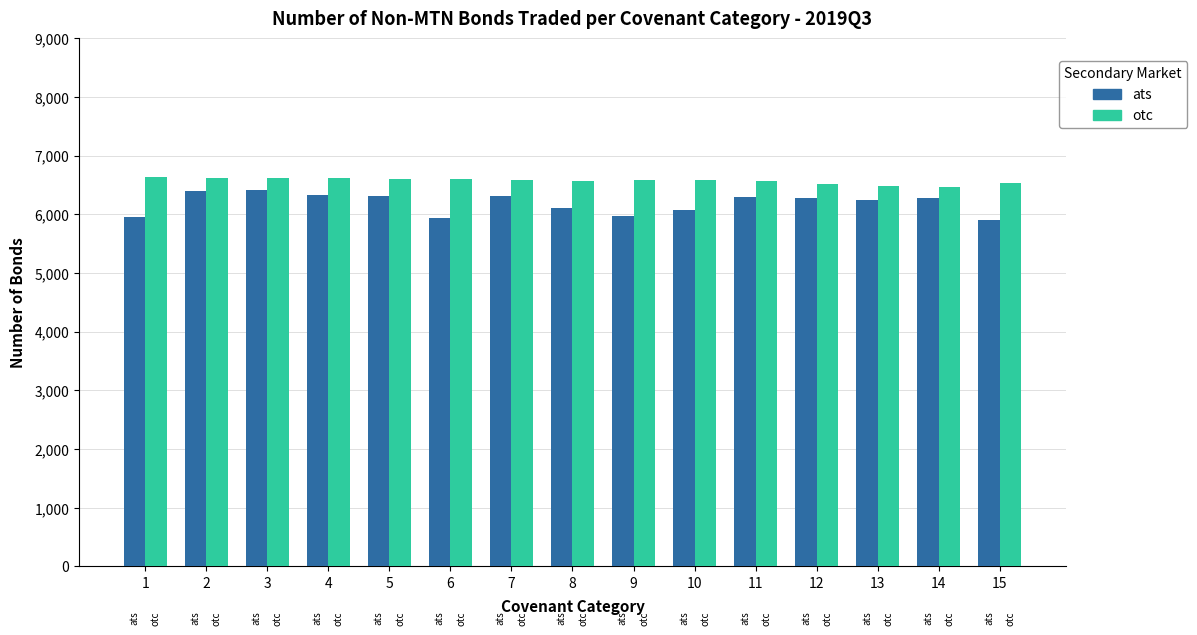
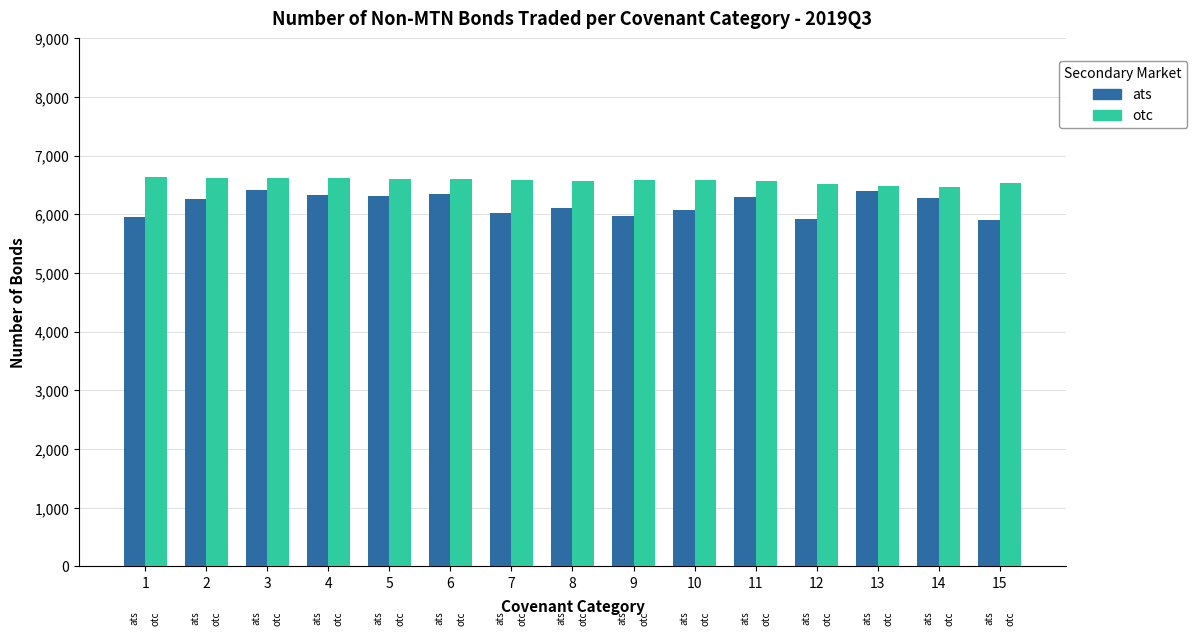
  {
    "ats": {
      "1": "6,000",
-     "2": "6,400",
+     "2": "6,300",
      "3": "6,400",
      "4": "6,300",
      "5": "6,300",
-     "6": "5,900",
-     "7": "6,300",
+     "6": "6,300",
+     "7": "6,000",
      "8": "6,100",
      "9": "6,000",
      "10": "6,100",
      "11": "6,300",
-     "12": "6,300",
-     "13": "6,200",
+     "12": "5,900",
+     "13": "6,400",
      "14": "6,300",
      "15": "5,900"
    },
    "otc": {
      "1": "6,600",
      "2": "6,600",
      "3": "6,600",
      "4": "6,600",
      "5": "6,600",
      "6": "6,600",
      "7": "6,600",
      "8": "6,600",
      "9": "6,600",
      "10": "6,600",
      "11": "6,600",
      "12": "6,500",
      "13": "6,500",
      "14": "6,500",
      "15": "6,500"
    }
  }
